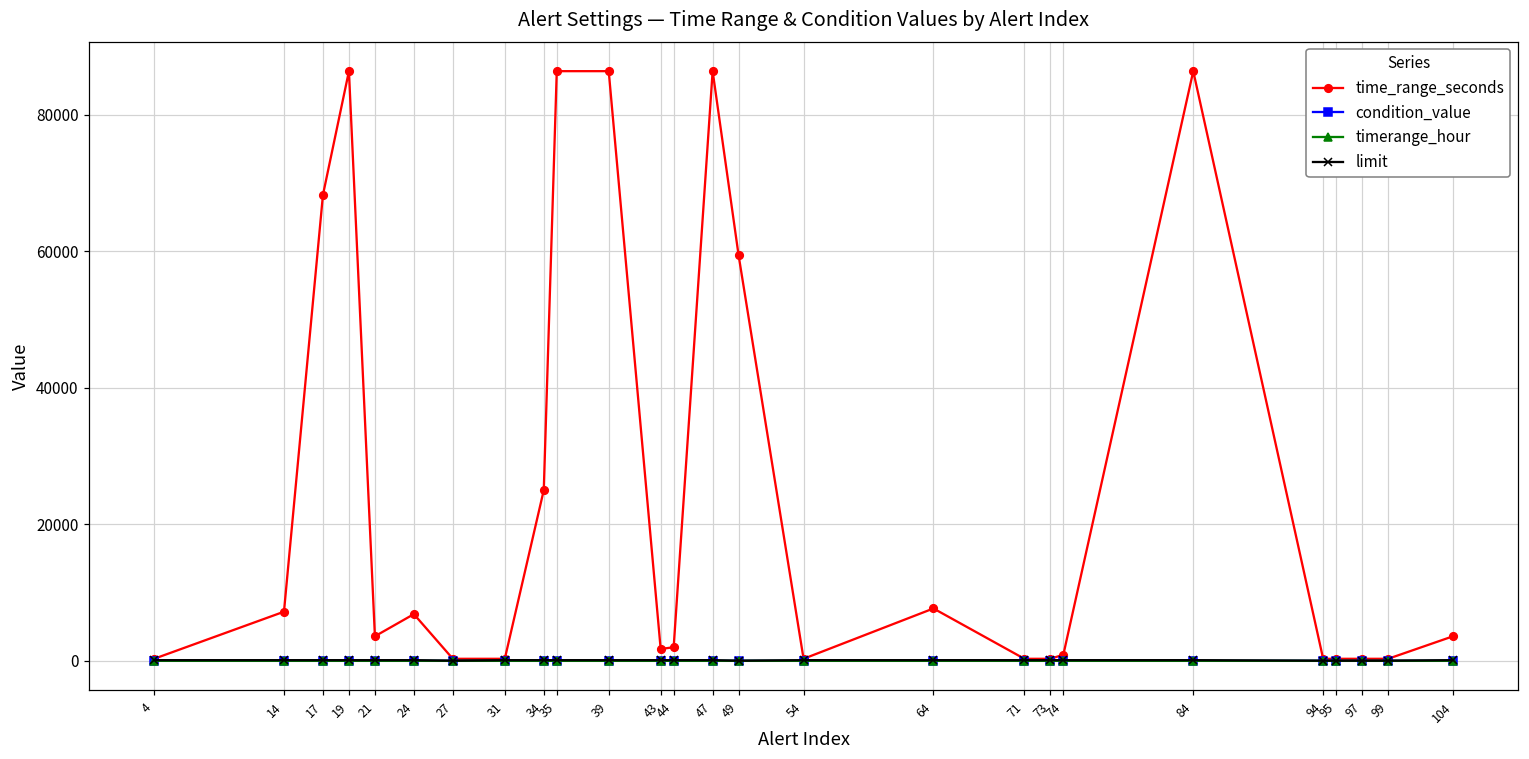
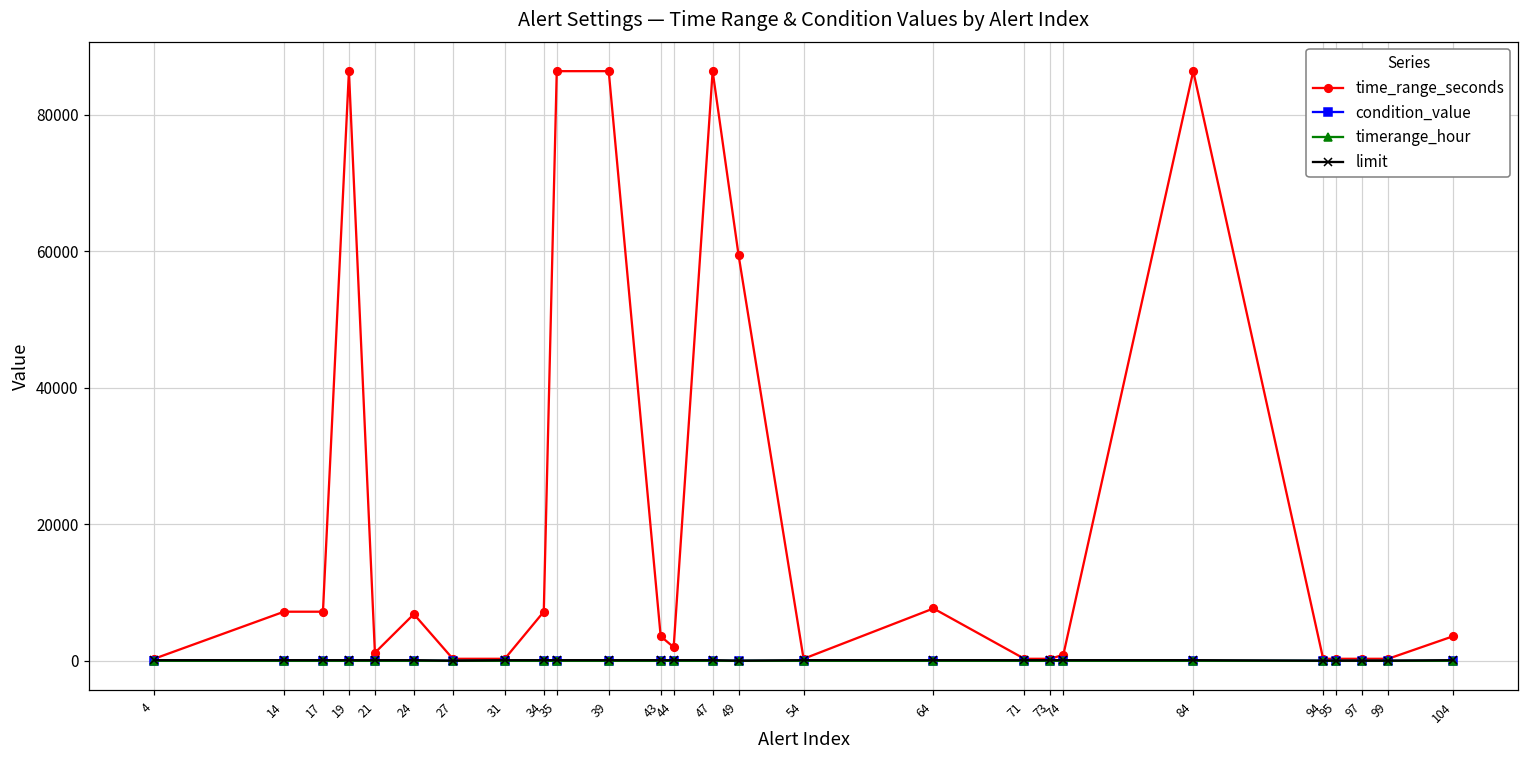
  {
    "time_range_seconds": {
      "14": 7000,
-     "17": 68000,
+     "17": 7000,
      "19": 86000,
-     "21": 4000,
+     "21": 1000,
      "24": 7000,
-     "34": 25000,
+     "34": 7000,
      "35": 86000,
      "39": 86000,
-     "43": 2000,
+     "43": 4000,
      "44": 2000,
      "47": 86000,
      "49": 59000,
      "64": 8000,
      "74": 1000,
      "84": 86000,
      "104": 4000
    }
  }
